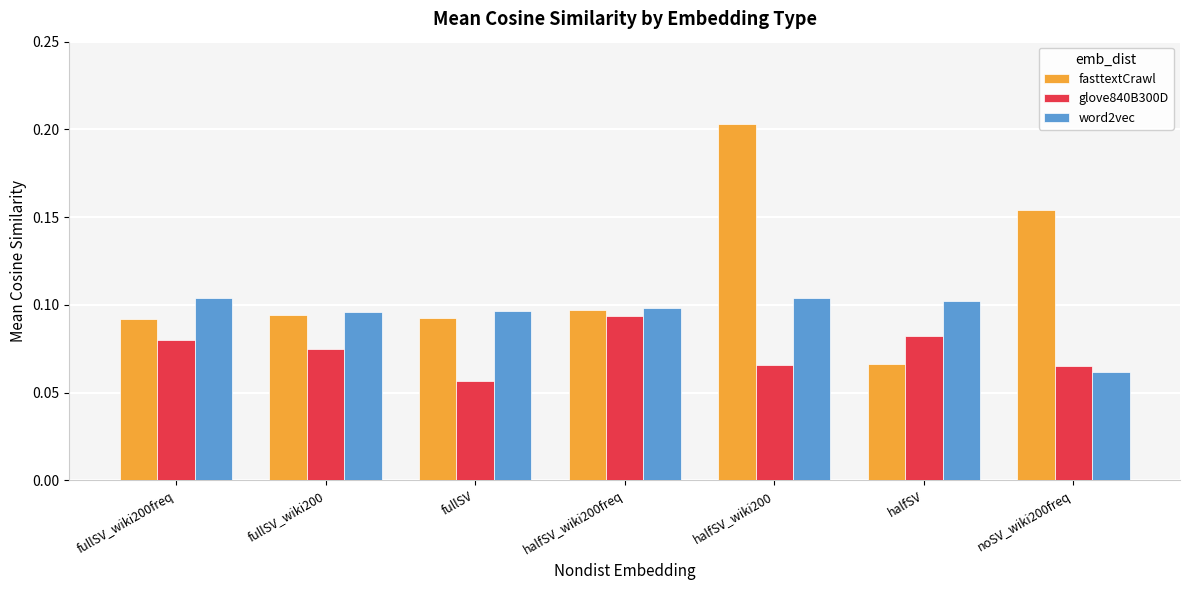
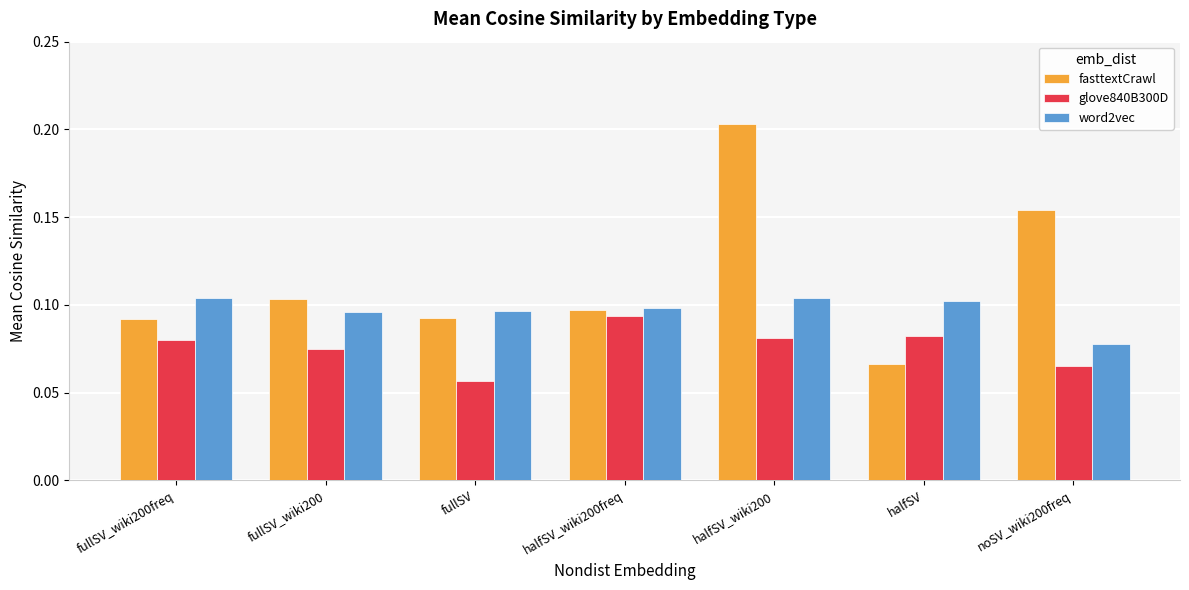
  {
    "fasttextCrawl": {
      "fullSV_wiki200freq": 0.092,
-     "fullSV_wiki200": 0.094,
+     "fullSV_wiki200": 0.103,
      "fullSV": 0.093,
      "halfSV_wiki200freq": 0.097,
      "halfSV_wiki200": 0.203,
      "halfSV": 0.067,
      "noSV_wiki200freq": 0.154
    },
    "glove840B300D": {
      "fullSV_wiki200freq": 0.080,
      "fullSV_wiki200": 0.075,
      "fullSV": 0.057,
      "halfSV_wiki200freq": 0.094,
-     "halfSV_wiki200": 0.066,
+     "halfSV_wiki200": 0.081,
      "halfSV": 0.082,
      "noSV_wiki200freq": 0.065
    },
    "word2vec": {
      "fullSV_wiki200freq": 0.104,
      "fullSV_wiki200": 0.096,
      "fullSV": 0.097,
      "halfSV_wiki200freq": 0.098,
      "halfSV_wiki200": 0.104,
      "halfSV": 0.102,
-     "noSV_wiki200freq": 0.062
+     "noSV_wiki200freq": 0.078
    }
  }
